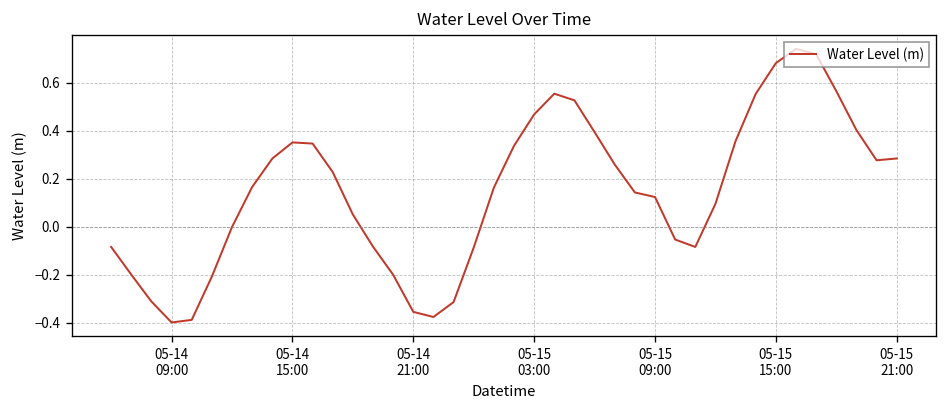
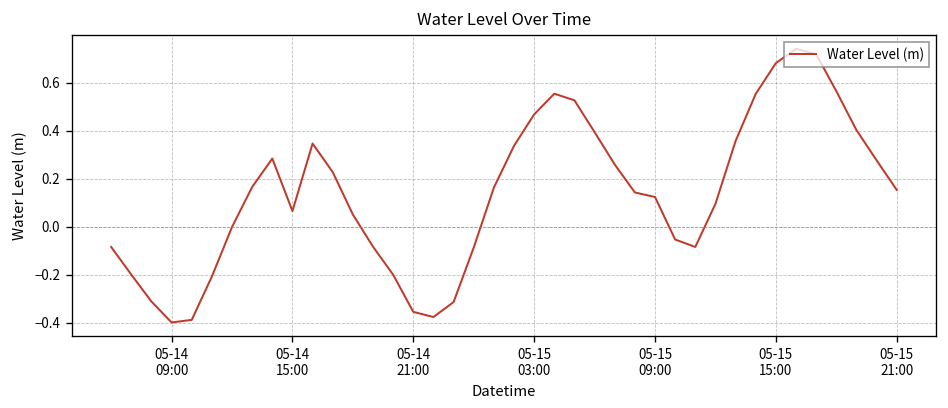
  {
    "05-14 09:00": -0.40,
-   "05-14 15:00": 0.35,
+   "05-14 15:00": 0.07,
    "05-14 21:00": -0.35,
    "05-15 03:00": 0.47,
    "05-15 09:00": 0.12,
    "05-15 15:00": 0.68,
-   "05-15 21:00": 0.28
+   "05-15 21:00": 0.15
  }
